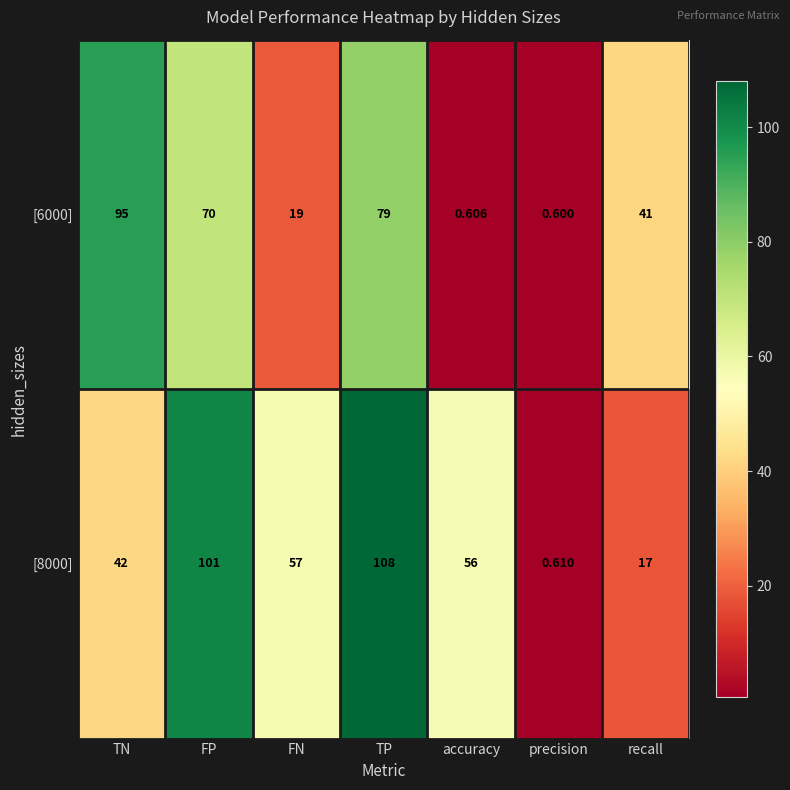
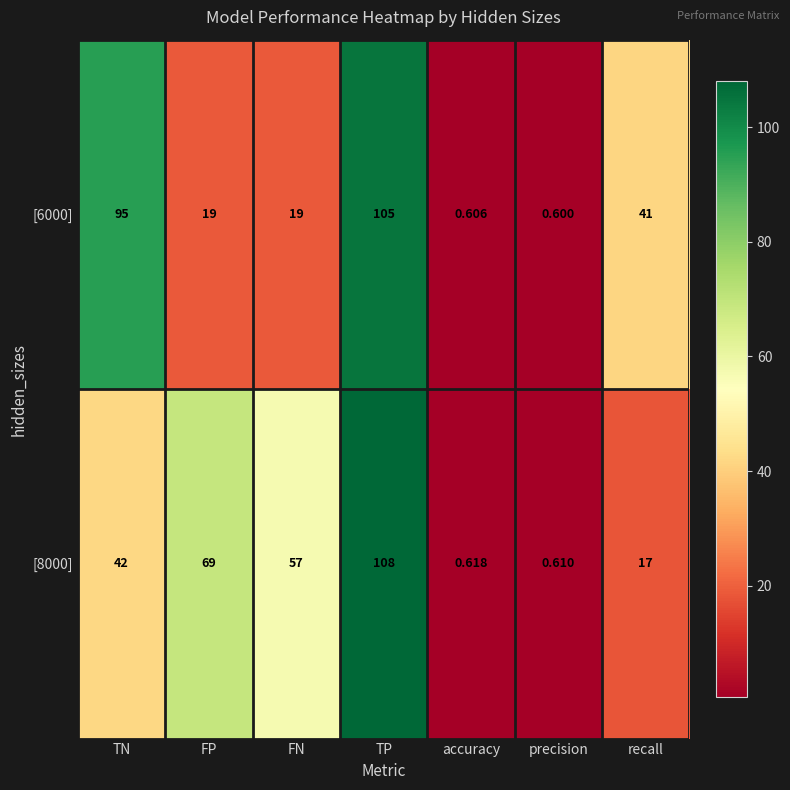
  {
    "[6000]": {
      "TN": 95,
-     "FP": 70,
+     "FP": 19,
      "FN": 19,
-     "TP": 79,
+     "TP": 105,
      "accuracy": 0.606,
      "precision": 0.600,
      "recall": 41
    },
    "[8000]": {
      "TN": 42,
-     "FP": 101,
+     "FP": 69,
      "FN": 57,
      "TP": 108,
-     "accuracy": 56,
+     "accuracy": 0.618,
      "precision": 0.610,
      "recall": 17
    }
  }
